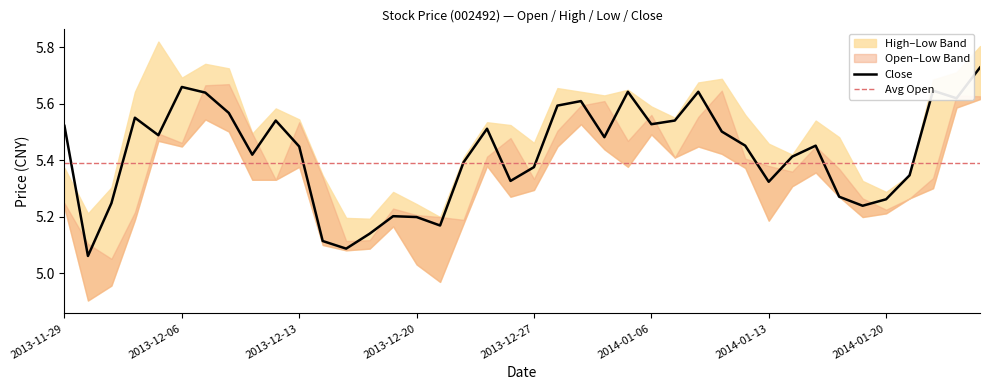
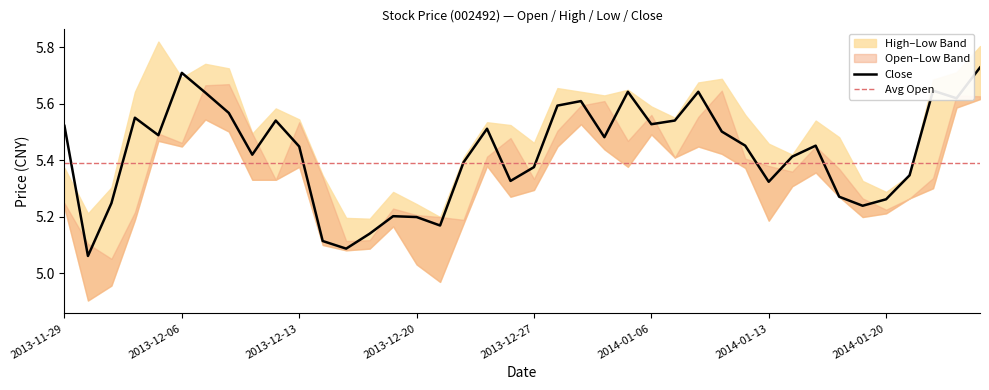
  {
    "Close": {
      "2013-11-29": 5.52,
-     "2013-12-06": 5.66,
+     "2013-12-06": 5.71,
      "2013-12-13": 5.45,
      "2013-12-27": 5.38,
      "2014-01-06": 5.53,
      "2014-01-13": 5.32,
      "2014-01-20": 5.26
    }
  }
